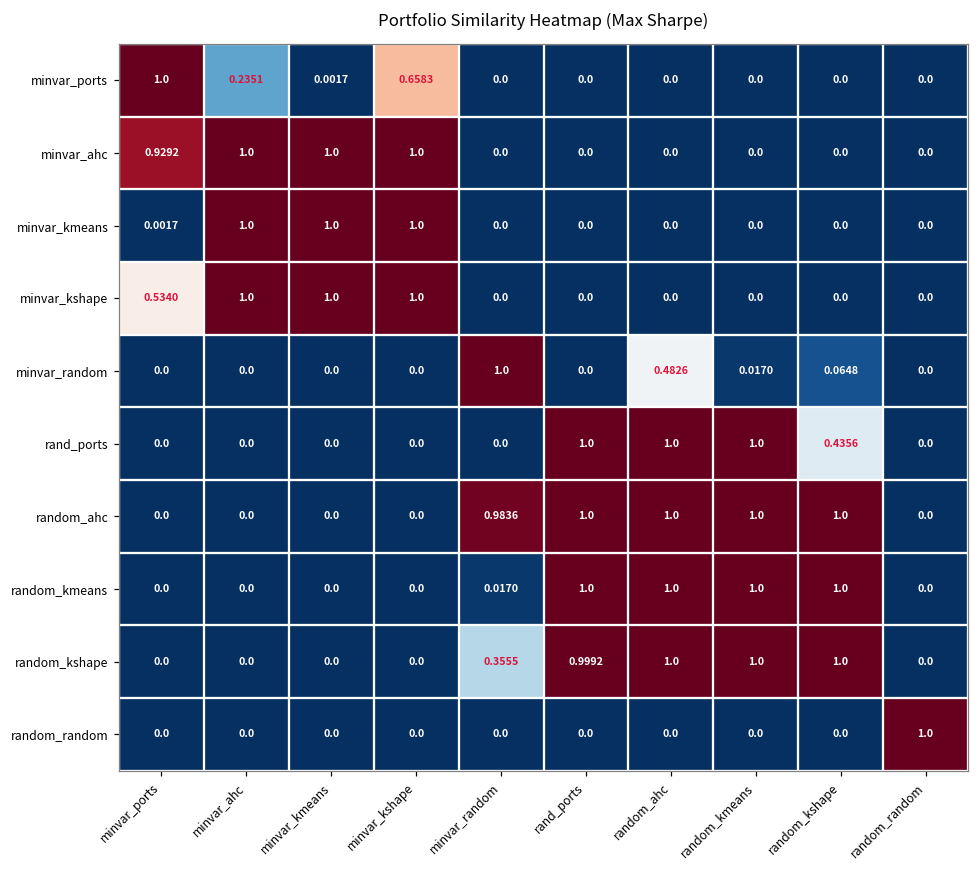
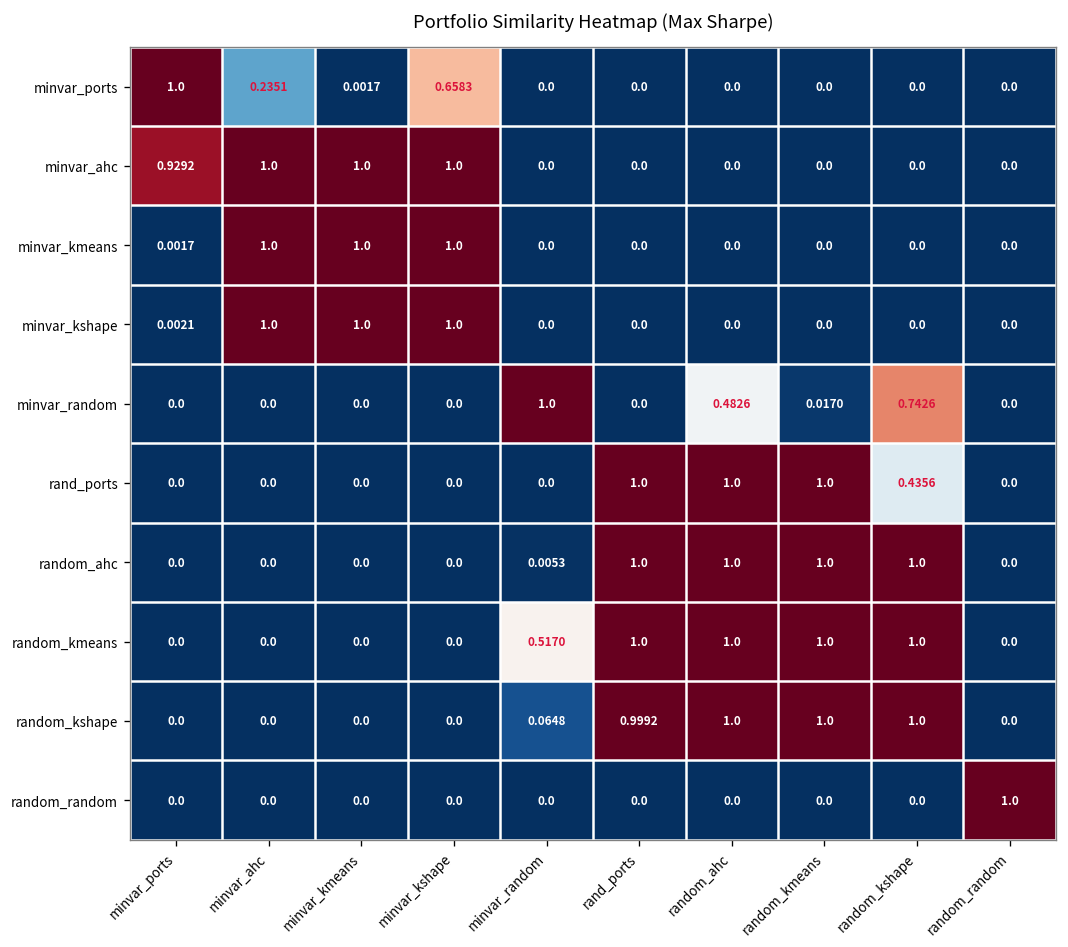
  {
    "minvar_ports": {
      "minvar_ports": 1.0,
      "minvar_ahc": 0.2351,
      "minvar_kmeans": 0.0017,
      "minvar_kshape": 0.6583,
      "minvar_random": 0.0,
      "rand_ports": 0.0,
      "random_ahc": 0.0,
      "random_kmeans": 0.0,
      "random_kshape": 0.0,
      "random_random": 0.0
    },
    "minvar_ahc": {
      "minvar_ports": 0.9292,
      "minvar_ahc": 1.0,
      "minvar_kmeans": 1.0,
      "minvar_kshape": 1.0,
      "minvar_random": 0.0,
      "rand_ports": 0.0,
      "random_ahc": 0.0,
      "random_kmeans": 0.0,
      "random_kshape": 0.0,
      "random_random": 0.0
    },
    "minvar_kmeans": {
      "minvar_ports": 0.0017,
      "minvar_ahc": 1.0,
      "minvar_kmeans": 1.0,
      "minvar_kshape": 1.0,
      "minvar_random": 0.0,
      "rand_ports": 0.0,
      "random_ahc": 0.0,
      "random_kmeans": 0.0,
      "random_kshape": 0.0,
      "random_random": 0.0
    },
    "minvar_kshape": {
-     "minvar_ports": 0.5340,
+     "minvar_ports": 0.0021,
      "minvar_ahc": 1.0,
      "minvar_kmeans": 1.0,
      "minvar_kshape": 1.0,
      "minvar_random": 0.0,
      "rand_ports": 0.0,
      "random_ahc": 0.0,
      "random_kmeans": 0.0,
      "random_kshape": 0.0,
      "random_random": 0.0
    },
    "minvar_random": {
      "minvar_ports": 0.0,
      "minvar_ahc": 0.0,
      "minvar_kmeans": 0.0,
      "minvar_kshape": 0.0,
      "minvar_random": 1.0,
      "rand_ports": 0.0,
      "random_ahc": 0.4826,
      "random_kmeans": 0.0170,
-     "random_kshape": 0.0648,
+     "random_kshape": 0.7426,
      "random_random": 0.0
    },
    "rand_ports": {
      "minvar_ports": 0.0,
      "minvar_ahc": 0.0,
      "minvar_kmeans": 0.0,
      "minvar_kshape": 0.0,
      "minvar_random": 0.0,
      "rand_ports": 1.0,
      "random_ahc": 1.0,
      "random_kmeans": 1.0,
      "random_kshape": 0.4356,
      "random_random": 0.0
    },
    "random_ahc": {
      "minvar_ports": 0.0,
      "minvar_ahc": 0.0,
      "minvar_kmeans": 0.0,
      "minvar_kshape": 0.0,
-     "minvar_random": 0.9836,
+     "minvar_random": 0.0053,
      "rand_ports": 1.0,
      "random_ahc": 1.0,
      "random_kmeans": 1.0,
      "random_kshape": 1.0,
      "random_random": 0.0
    },
    "random_kmeans": {
      "minvar_ports": 0.0,
      "minvar_ahc": 0.0,
      "minvar_kmeans": 0.0,
      "minvar_kshape": 0.0,
-     "minvar_random": 0.0170,
+     "minvar_random": 0.5170,
      "rand_ports": 1.0,
      "random_ahc": 1.0,
      "random_kmeans": 1.0,
      "random_kshape": 1.0,
      "random_random": 0.0
    },
    "random_kshape": {
      "minvar_ports": 0.0,
      "minvar_ahc": 0.0,
      "minvar_kmeans": 0.0,
      "minvar_kshape": 0.0,
-     "minvar_random": 0.3555,
+     "minvar_random": 0.0648,
      "rand_ports": 0.9992,
      "random_ahc": 1.0,
      "random_kmeans": 1.0,
      "random_kshape": 1.0,
      "random_random": 0.0
    },
    "random_random": {
      "minvar_ports": 0.0,
      "minvar_ahc": 0.0,
      "minvar_kmeans": 0.0,
      "minvar_kshape": 0.0,
      "minvar_random": 0.0,
      "rand_ports": 0.0,
      "random_ahc": 0.0,
      "random_kmeans": 0.0,
      "random_kshape": 0.0,
      "random_random": 1.0
    }
  }
